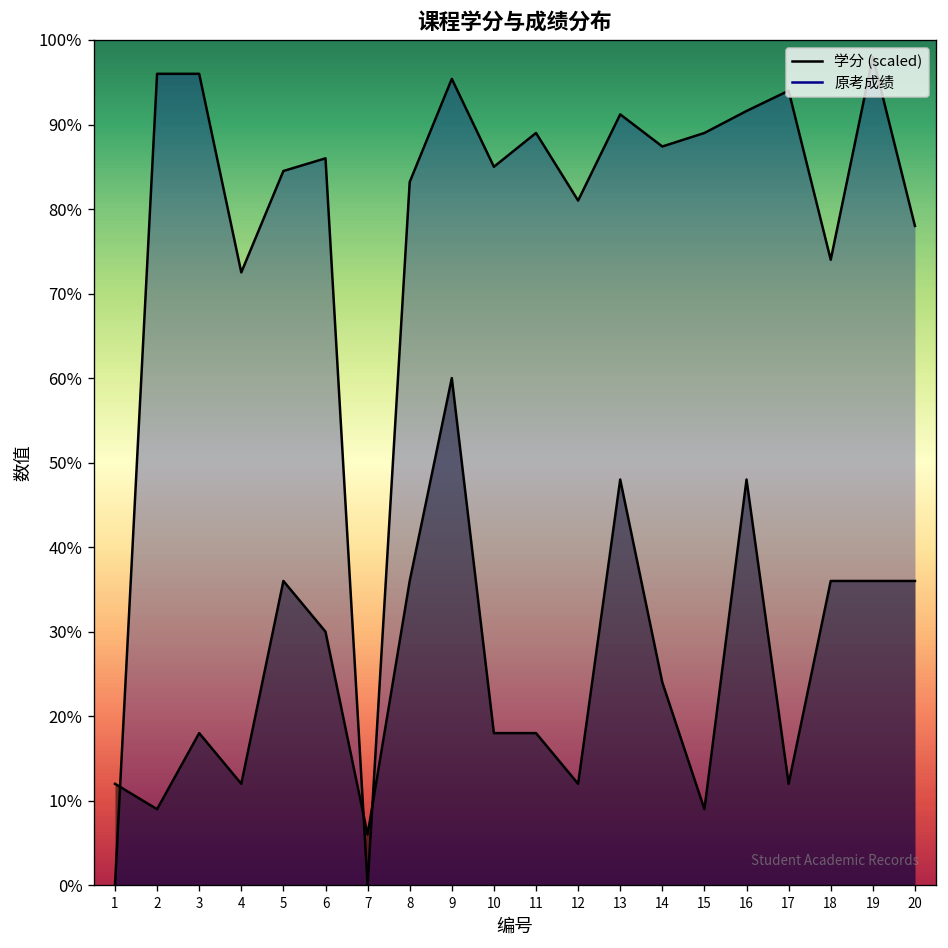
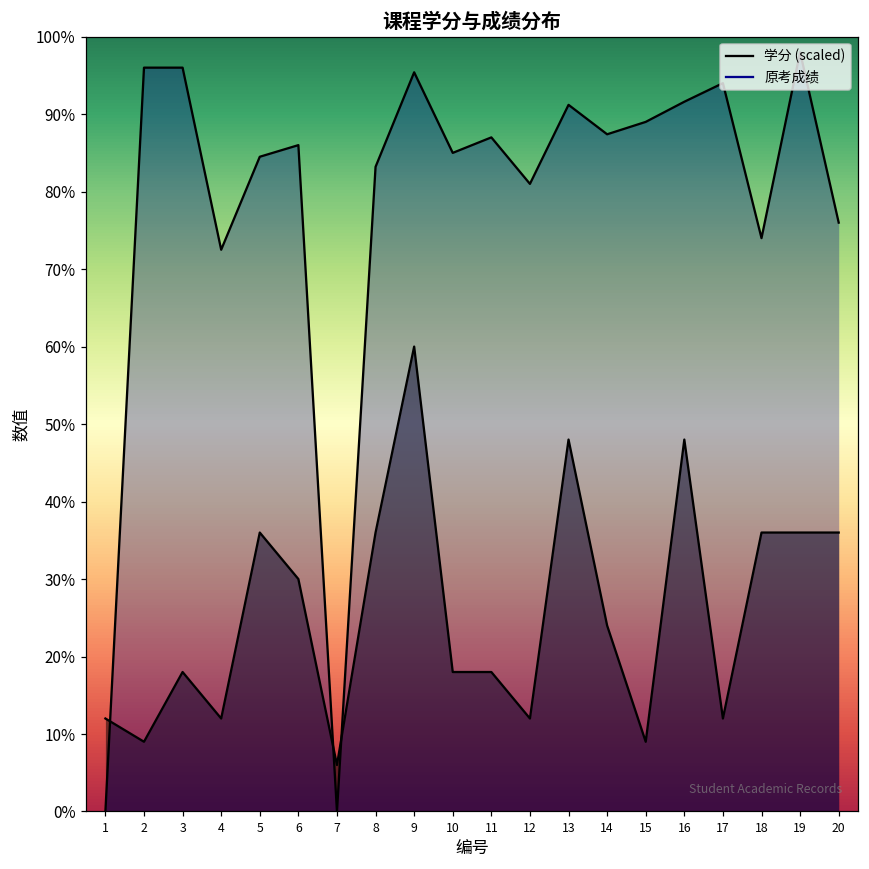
  {
    "原考成绩": {
      "1": "0%",
      "2": "96%",
      "3": "96%",
      "4": "73%",
      "5": "85%",
      "6": "86%",
      "7": "0%",
      "8": "83%",
      "9": "95%",
      "10": "85%",
-     "11": "89%",
+     "11": "87%",
      "12": "81%",
      "13": "91%",
      "14": "87%",
      "15": "89%",
      "16": "92%",
      "18": "74%",
-     "20": "78%"
+     "20": "76%"
    }
  }
